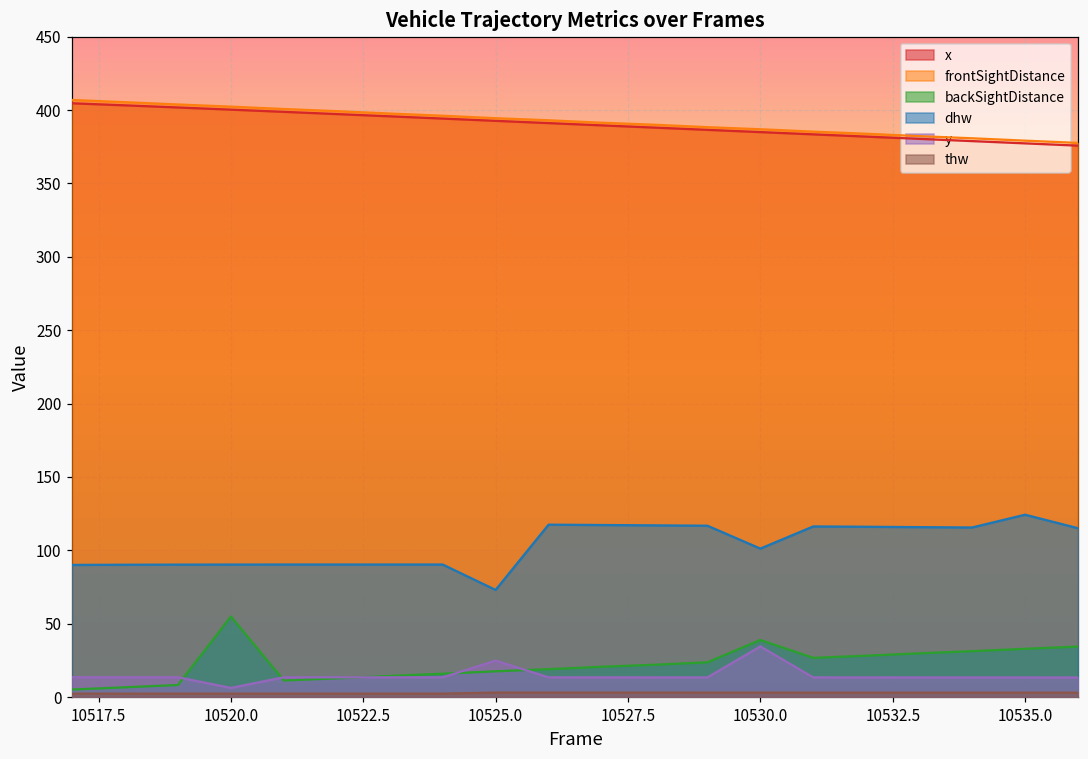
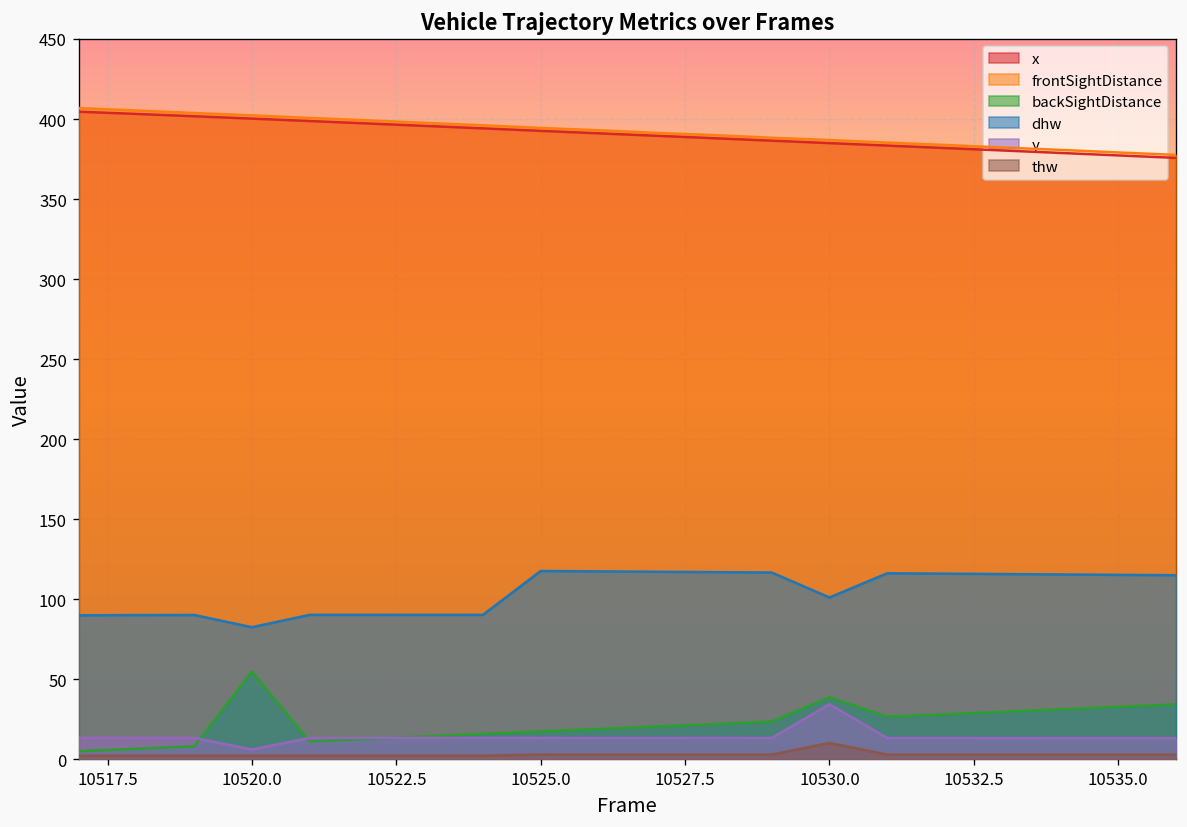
  {
    "x": {
      "10520.0": 400,
      "10530.0": 385
    },
    "frontSightDistance": {
      "10520.0": 402,
      "10530.0": 387
    },
    "backSightDistance": {
      "10520.0": 55,
      "10525.0": 18,
      "10530.0": 39,
      "10535.0": 33
    },
    "dhw": {
-     "10520.0": 90,
-     "10525.0": 73,
+     "10520.0": 83,
+     "10525.0": 118,
      "10530.0": 101,
-     "10535.0": 124
+     "10535.0": 115
    },
    "y": {
      "10520.0": 6,
-     "10525.0": 25,
+     "10525.0": 13,
      "10530.0": 35,
      "10535.0": 13
    },
    "thw": {
      "10520.0": 2,
      "10525.0": 3,
-     "10530.0": 3,
+     "10530.0": 10,
      "10535.0": 3
    }
  }
